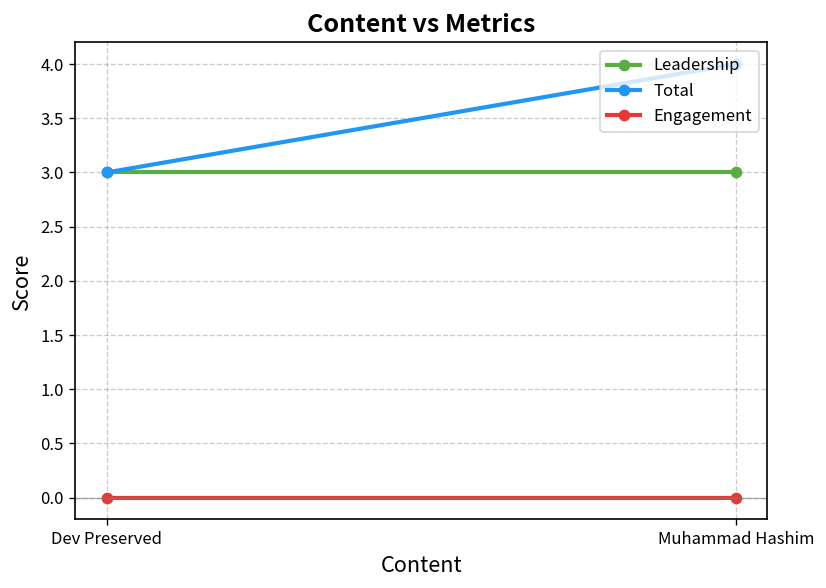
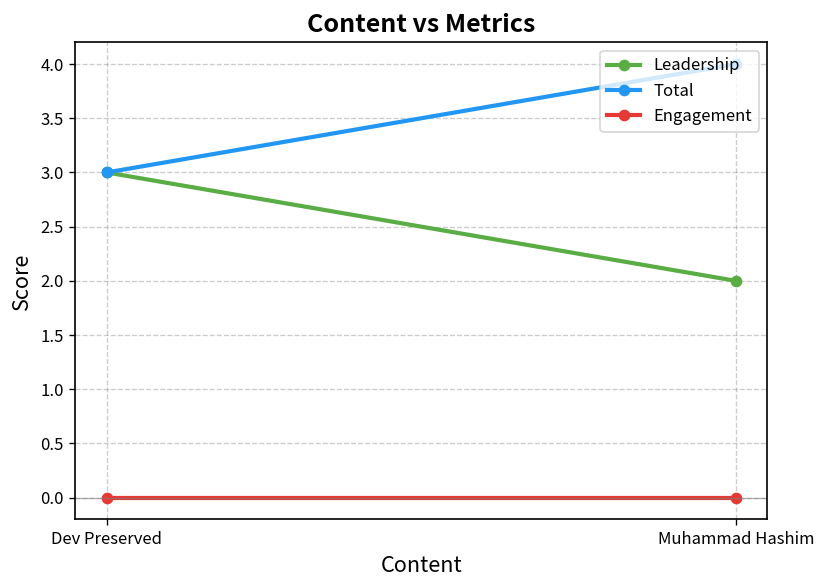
  {
    "Leadership": {
-     "Muhammad Hashim": 3
+     "Muhammad Hashim": 2
    },
    "Engagement": {
      "Dev Preserved": 0,
      "Muhammad Hashim": 0
    }
  }
